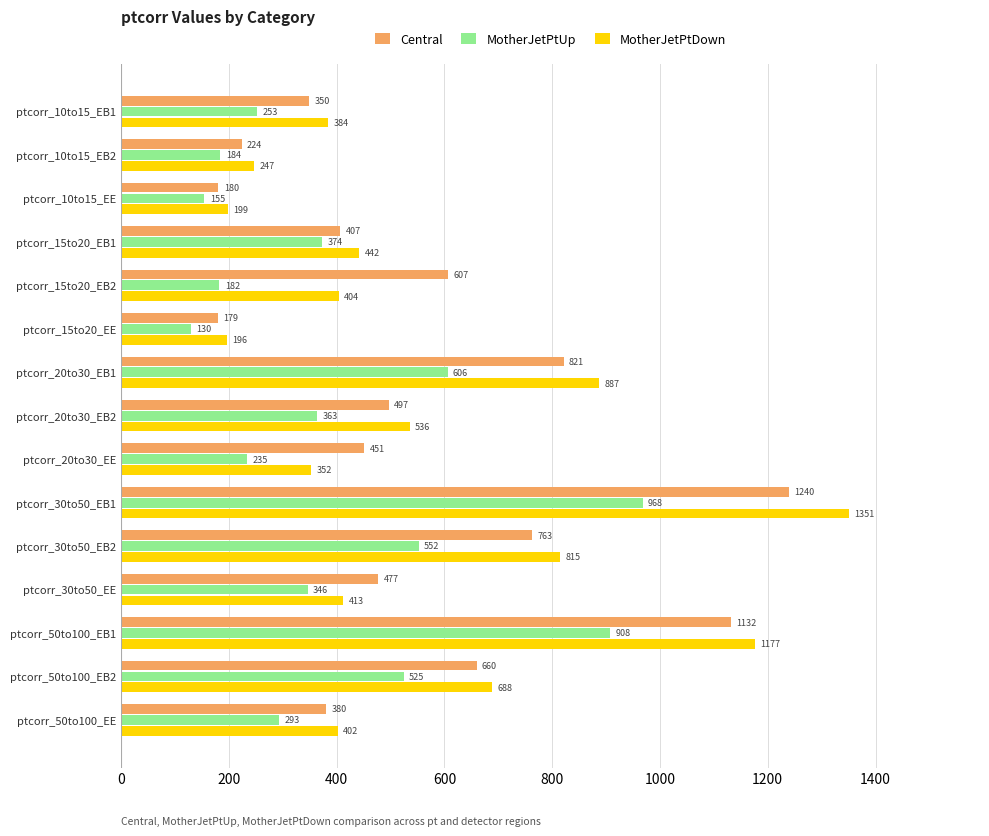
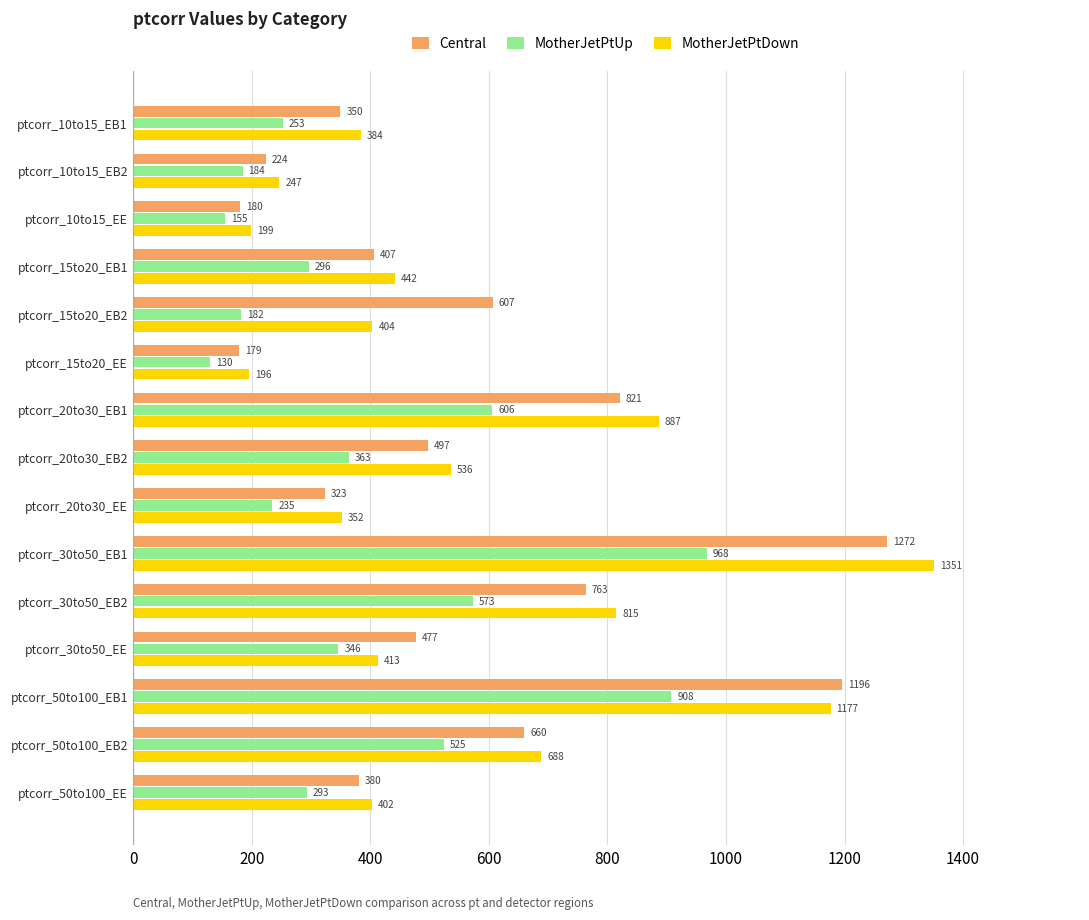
  {
    "Central": {
      "ptcorr_10to15_EB1": 350,
      "ptcorr_10to15_EB2": 224,
      "ptcorr_10to15_EE": 180,
      "ptcorr_15to20_EB1": 407,
      "ptcorr_15to20_EB2": 607,
      "ptcorr_15to20_EE": 179,
      "ptcorr_20to30_EB1": 821,
      "ptcorr_20to30_EB2": 497,
-     "ptcorr_20to30_EE": 451,
-     "ptcorr_30to50_EB1": 1240,
+     "ptcorr_20to30_EE": 323,
+     "ptcorr_30to50_EB1": 1272,
      "ptcorr_30to50_EB2": 763,
      "ptcorr_30to50_EE": 477,
-     "ptcorr_50to100_EB1": 1132,
+     "ptcorr_50to100_EB1": 1196,
      "ptcorr_50to100_EB2": 660,
      "ptcorr_50to100_EE": 380
    },
    "MotherJetPtUp": {
      "ptcorr_10to15_EB1": 253,
      "ptcorr_10to15_EB2": 184,
      "ptcorr_10to15_EE": 155,
-     "ptcorr_15to20_EB1": 374,
+     "ptcorr_15to20_EB1": 296,
      "ptcorr_15to20_EB2": 182,
      "ptcorr_15to20_EE": 130,
      "ptcorr_20to30_EB1": 606,
      "ptcorr_20to30_EB2": 363,
      "ptcorr_20to30_EE": 235,
      "ptcorr_30to50_EB1": 968,
-     "ptcorr_30to50_EB2": 552,
+     "ptcorr_30to50_EB2": 573,
      "ptcorr_30to50_EE": 346,
      "ptcorr_50to100_EB1": 908,
      "ptcorr_50to100_EB2": 525,
      "ptcorr_50to100_EE": 293
    },
    "MotherJetPtDown": {
      "ptcorr_10to15_EB1": 384,
      "ptcorr_10to15_EB2": 247,
      "ptcorr_10to15_EE": 199,
      "ptcorr_15to20_EB1": 442,
      "ptcorr_15to20_EB2": 404,
      "ptcorr_15to20_EE": 196,
      "ptcorr_20to30_EB1": 887,
      "ptcorr_20to30_EB2": 536,
      "ptcorr_20to30_EE": 352,
      "ptcorr_30to50_EB1": 1351,
      "ptcorr_30to50_EB2": 815,
      "ptcorr_30to50_EE": 413,
      "ptcorr_50to100_EB1": 1177,
      "ptcorr_50to100_EB2": 688,
      "ptcorr_50to100_EE": 402
    }
  }
